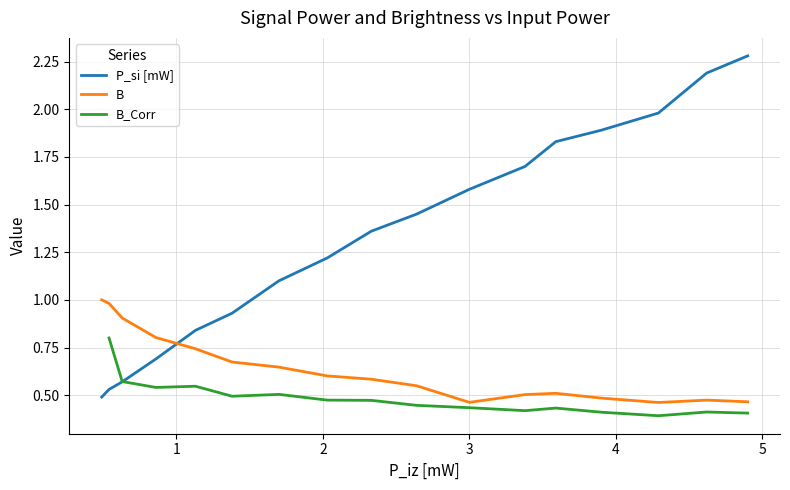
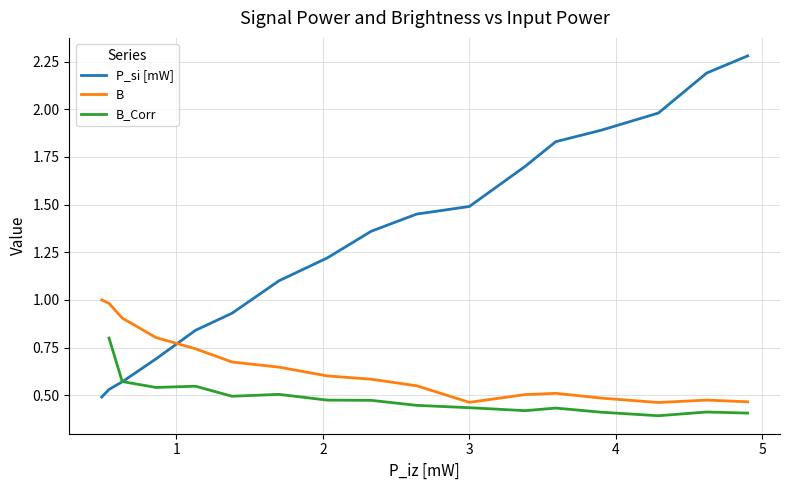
  {
    "P_si [mW]": {
-     "3": 1.58
+     "3": 1.49
    },
    "B": {
      "3": 0.46
    },
    "B_Corr": {
      "3": 0.43
    }
  }
